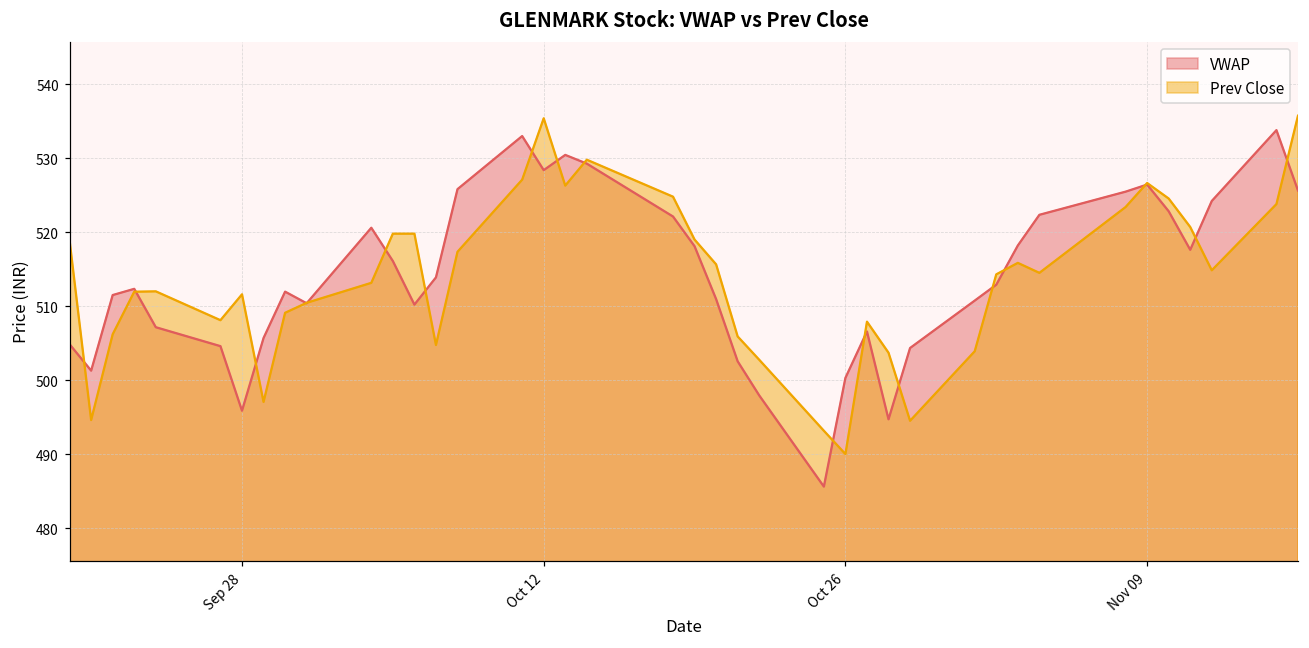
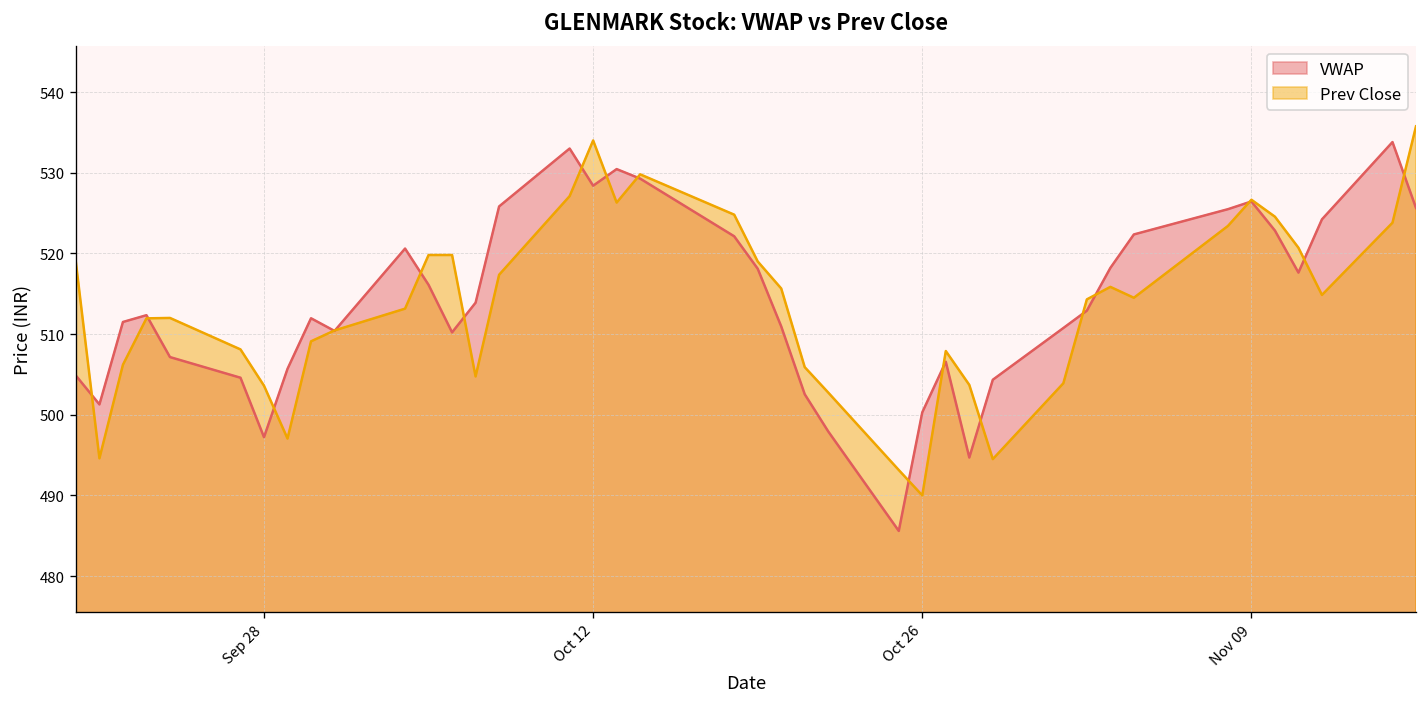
  {
    "VWAP": {
-     "Sep 28": 496,
+     "Sep 28": 497,
      "Oct 12": 528,
      "Oct 26": 500
    },
    "Prev Close": {
-     "Sep 28": 512,
-     "Oct 12": 535,
+     "Sep 28": 504,
+     "Oct 12": 534,
      "Oct 26": 490
    }
  }
